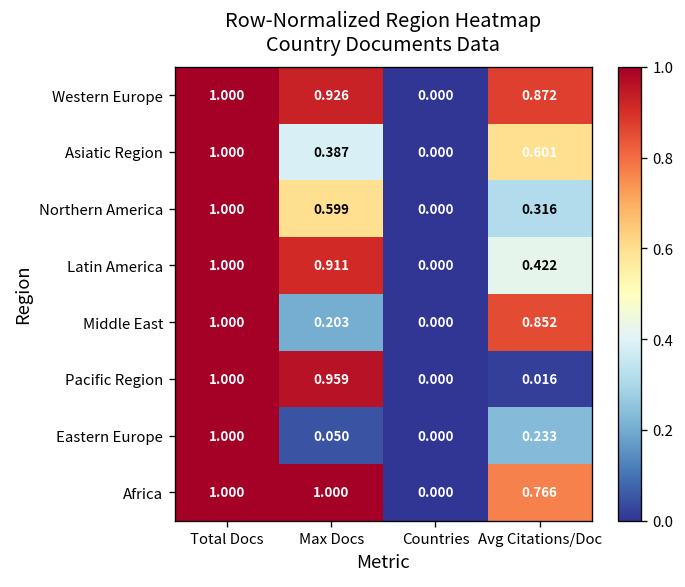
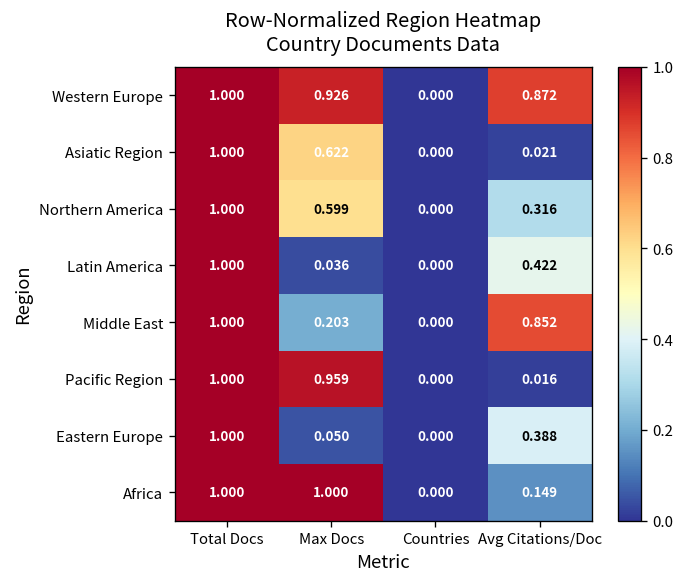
  {
    "Western Europe": {
      "Total Docs": 1.000,
      "Max Docs": 0.926,
      "Countries": 0.000,
      "Avg Citations/Doc": 0.872
    },
    "Asiatic Region": {
      "Total Docs": 1.000,
-     "Max Docs": 0.387,
+     "Max Docs": 0.622,
      "Countries": 0.000,
-     "Avg Citations/Doc": 0.601
+     "Avg Citations/Doc": 0.021
    },
    "Northern America": {
      "Total Docs": 1.000,
      "Max Docs": 0.599,
      "Countries": 0.000,
      "Avg Citations/Doc": 0.316
    },
    "Latin America": {
      "Total Docs": 1.000,
-     "Max Docs": 0.911,
+     "Max Docs": 0.036,
      "Countries": 0.000,
      "Avg Citations/Doc": 0.422
    },
    "Middle East": {
      "Total Docs": 1.000,
      "Max Docs": 0.203,
      "Countries": 0.000,
      "Avg Citations/Doc": 0.852
    },
    "Pacific Region": {
      "Total Docs": 1.000,
      "Max Docs": 0.959,
      "Countries": 0.000,
      "Avg Citations/Doc": 0.016
    },
    "Eastern Europe": {
      "Total Docs": 1.000,
      "Max Docs": 0.050,
      "Countries": 0.000,
-     "Avg Citations/Doc": 0.233
+     "Avg Citations/Doc": 0.388
    },
    "Africa": {
      "Total Docs": 1.000,
      "Max Docs": 1.000,
      "Countries": 0.000,
-     "Avg Citations/Doc": 0.766
+     "Avg Citations/Doc": 0.149
    }
  }
